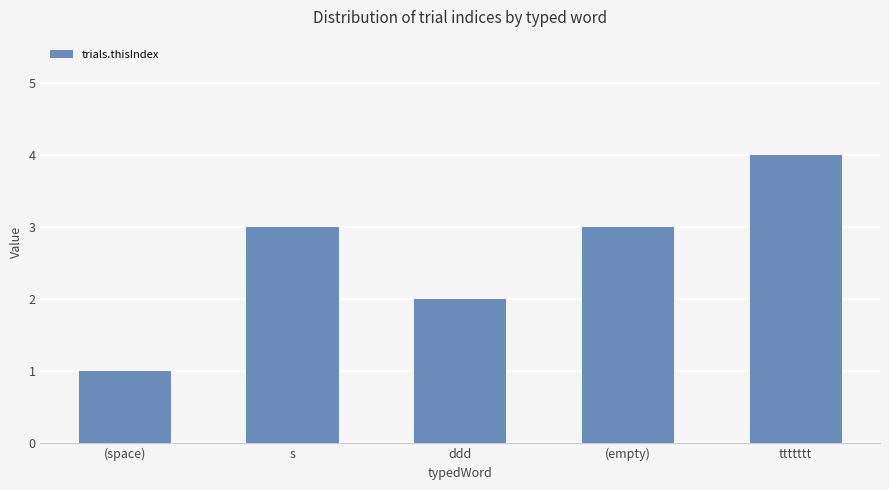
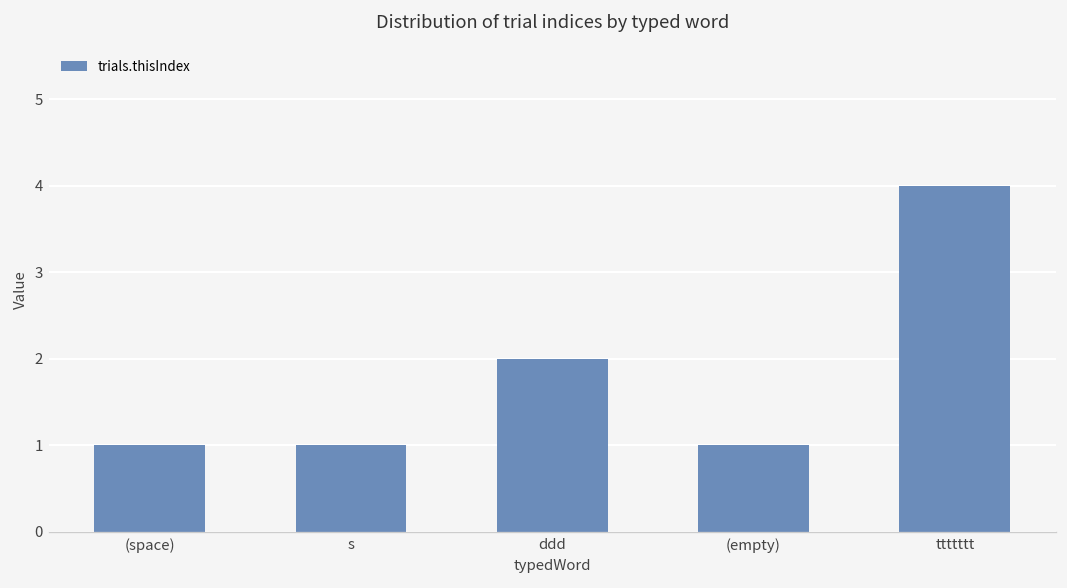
  {
    "(space)": 1,
-   "s": 3,
+   "s": 1,
    "ddd": 2,
-   "(empty)": 3,
+   "(empty)": 1,
    "ttttttt": 4
  }
